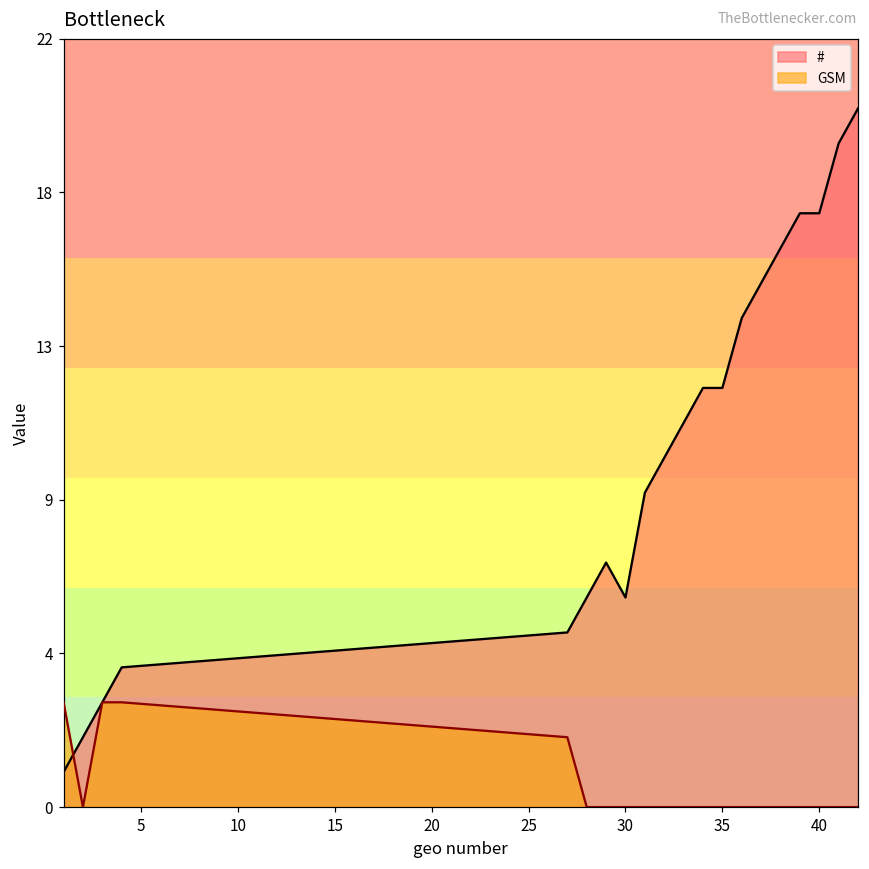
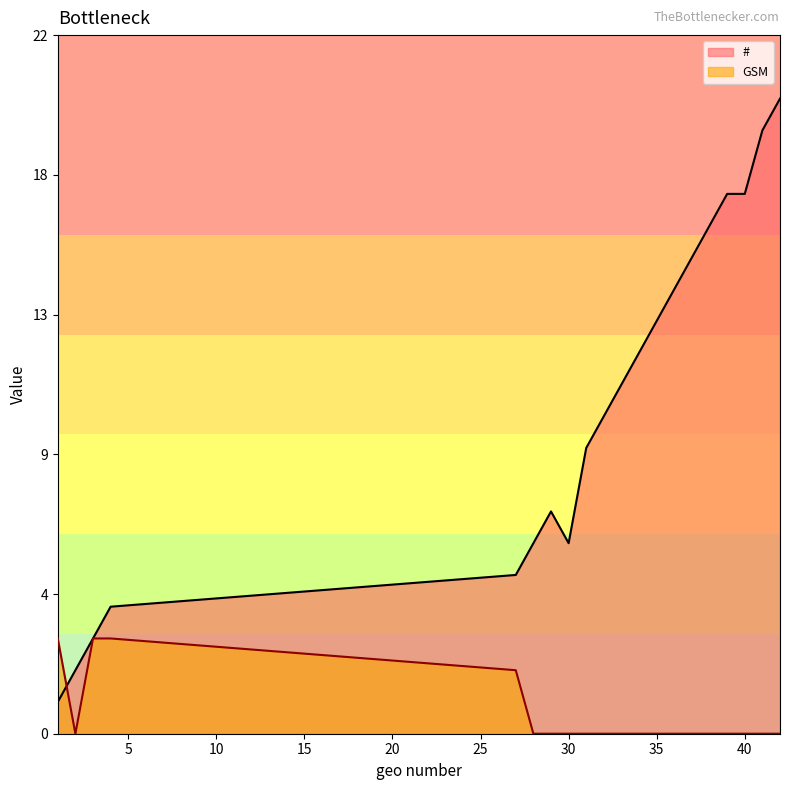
  {
    "#": {
      "30": 6,
-     "35": 12,
+     "35": 13,
      "40": 17
    },
    "GSM": {
      "30": 0,
      "35": 0,
      "40": 0
    }
  }
